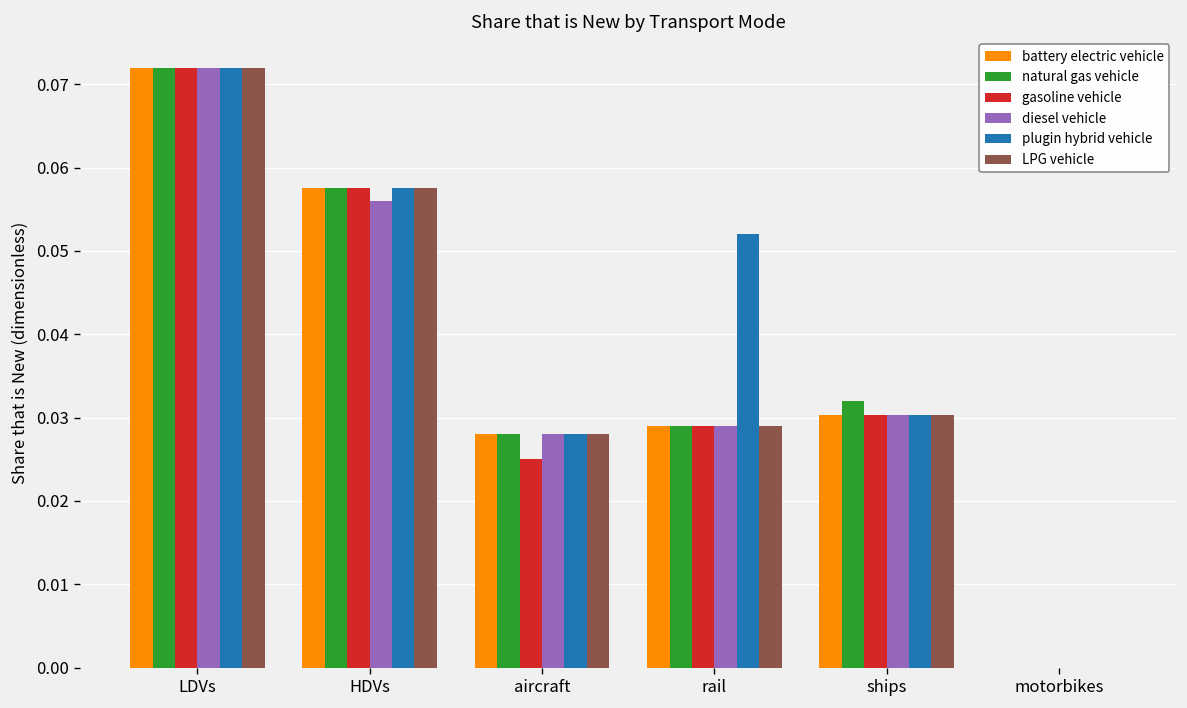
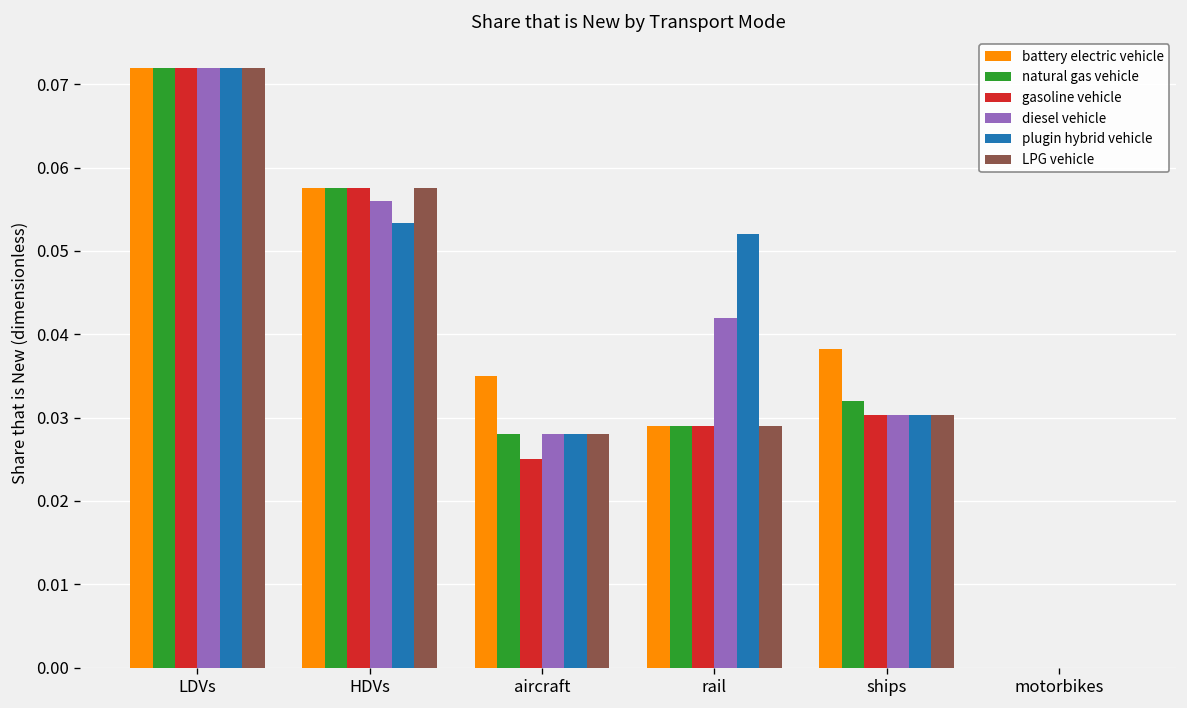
  {
    "battery electric vehicle": {
      "LDVs": 0.072,
      "HDVs": 0.058,
-     "aircraft": 0.028,
+     "aircraft": 0.035,
      "rail": 0.029,
-     "ships": 0.030,
+     "ships": 0.038,
      "motorbikes": 0.000
    },
    "natural gas vehicle": {
      "LDVs": 0.072,
      "HDVs": 0.058,
      "aircraft": 0.028,
      "rail": 0.029,
      "ships": 0.032,
      "motorbikes": 0.000
    },
    "gasoline vehicle": {
      "LDVs": 0.072,
      "HDVs": 0.058,
      "aircraft": 0.025,
      "rail": 0.029,
      "ships": 0.030,
      "motorbikes": 0.000
    },
    "diesel vehicle": {
      "LDVs": 0.072,
      "HDVs": 0.056,
      "aircraft": 0.028,
-     "rail": 0.029,
+     "rail": 0.042,
      "ships": 0.030,
      "motorbikes": 0.000
    },
    "plugin hybrid vehicle": {
      "LDVs": 0.072,
-     "HDVs": 0.058,
+     "HDVs": 0.053,
      "aircraft": 0.028,
      "rail": 0.052,
      "ships": 0.030,
      "motorbikes": 0.000
    },
    "LPG vehicle": {
      "LDVs": 0.072,
      "HDVs": 0.058,
      "aircraft": 0.028,
      "rail": 0.029,
      "ships": 0.030,
      "motorbikes": 0.000
    }
  }
